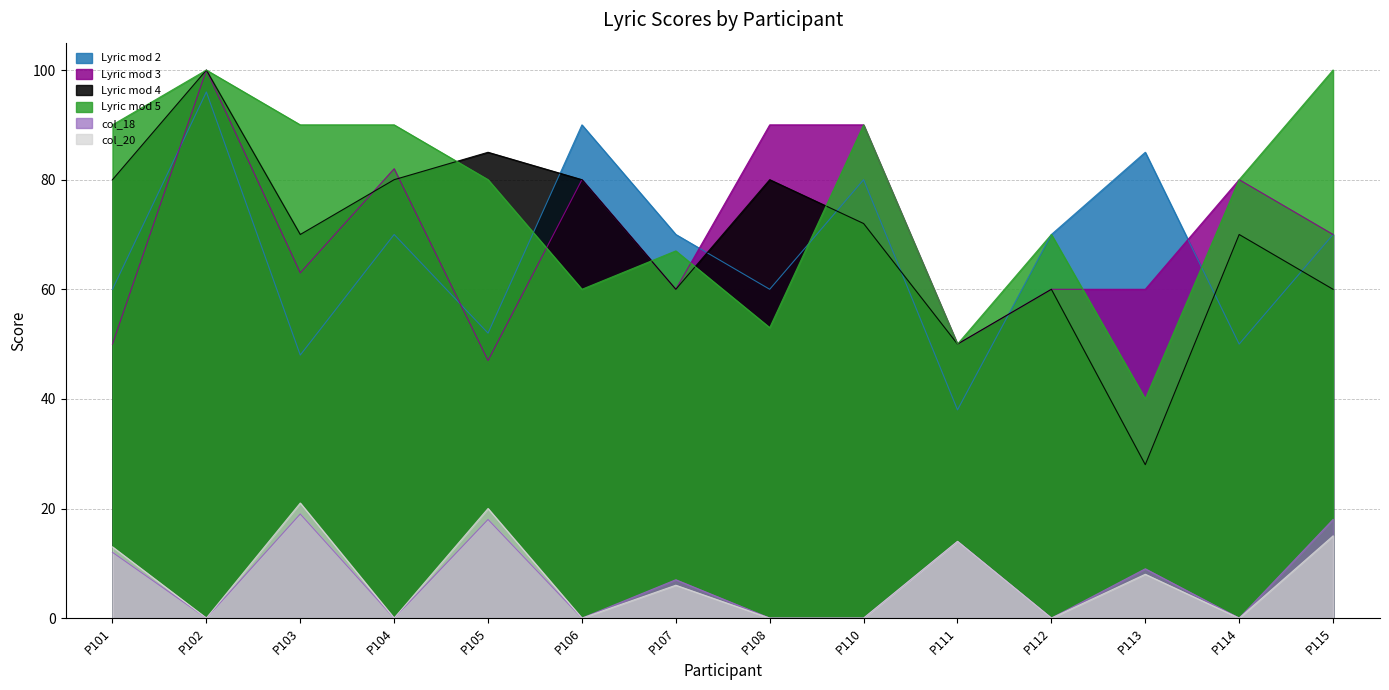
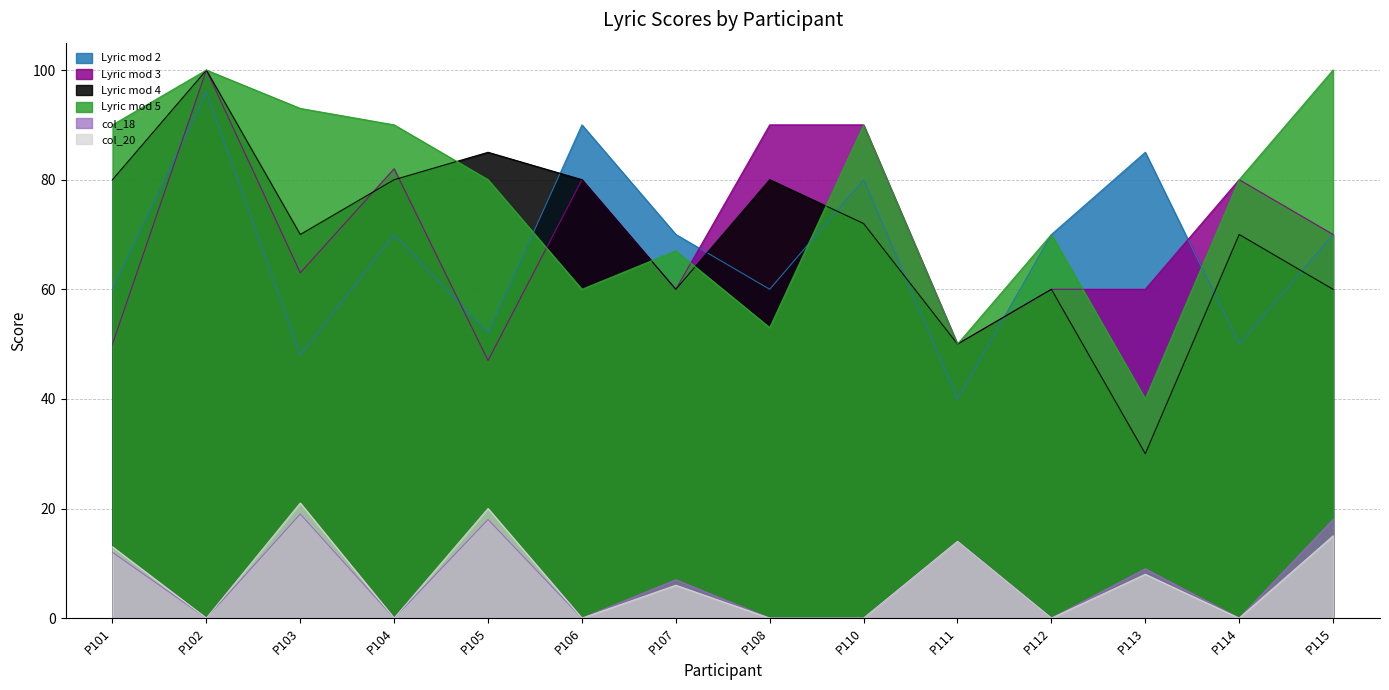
  {
    "Lyric mod 2": {
      "P101": 60,
      "P102": 96,
      "P103": 48,
      "P104": 70,
      "P105": 52,
      "P106": 90,
      "P107": 70,
      "P108": 60,
      "P110": 80,
-     "P111": 38,
+     "P111": 40,
      "P113": 85,
      "P114": 50
    },
    "Lyric mod 3": {
      "P101": 50,
      "P103": 63,
      "P104": 82,
      "P105": 47,
      "P108": 90,
      "P113": 60
    },
    "Lyric mod 4": {
      "P101": 80,
      "P103": 70,
      "P104": 80,
      "P105": 85,
      "P108": 80,
      "P110": 72,
-     "P113": 28,
+     "P113": 30,
      "P114": 70,
      "P115": 60
    },
    "Lyric mod 5": {
      "P101": 90,
-     "P103": 90,
+     "P103": 93,
      "P104": 90,
      "P105": 80,
      "P106": 60,
      "P107": 67,
      "P108": 53,
      "P113": 40,
      "P115": 100
    },
    "col_18": {
      "P101": 12,
      "P103": 19,
      "P105": 18,
      "P107": 7,
      "P113": 9,
      "P115": 18
    },
    "col_20": {
      "P101": 13,
      "P103": 21,
      "P105": 20,
      "P107": 6,
      "P113": 8,
      "P115": 15
    }
  }
